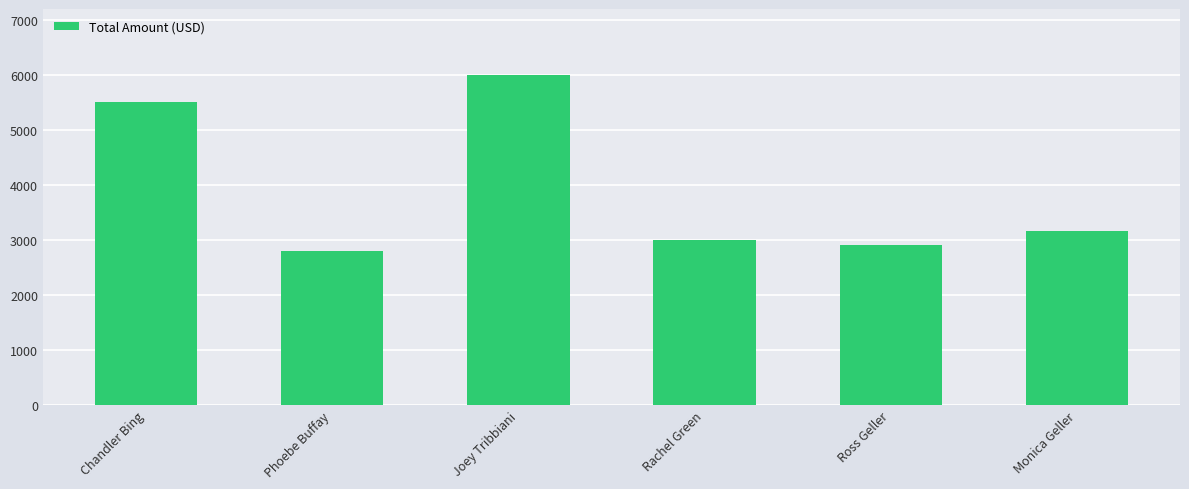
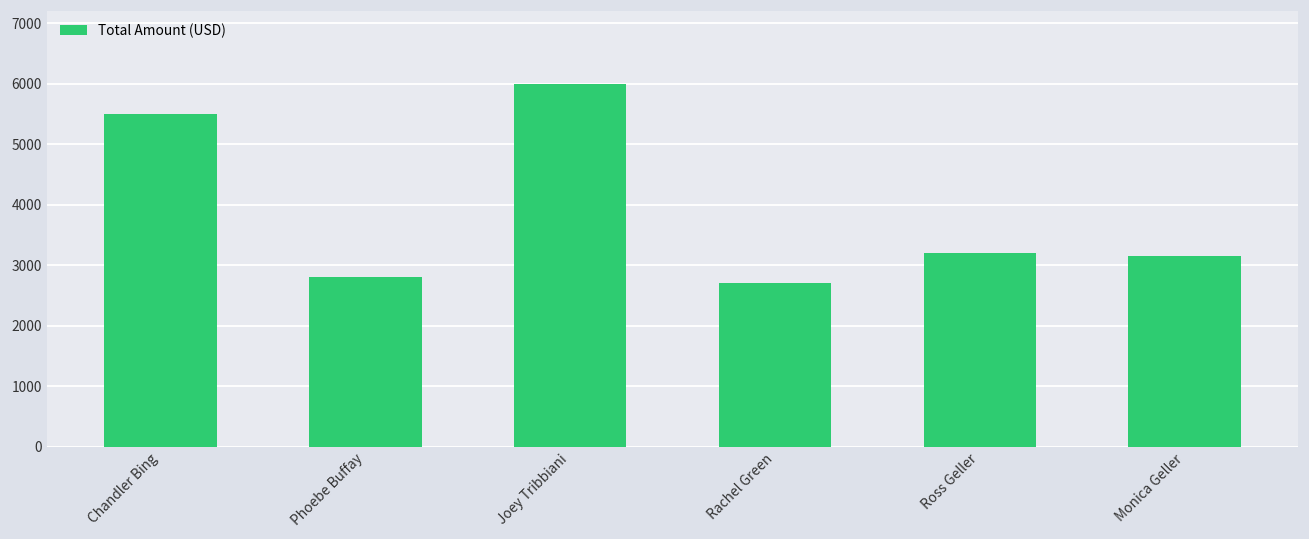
  {
    "Chandler Bing": 5500,
    "Phoebe Buffay": 2800,
    "Joey Tribbiani": 6000,
-   "Rachel Green": 3000,
-   "Ross Geller": 2900,
+   "Rachel Green": 2700,
+   "Ross Geller": 3200,
    "Monica Geller": 3200
  }
